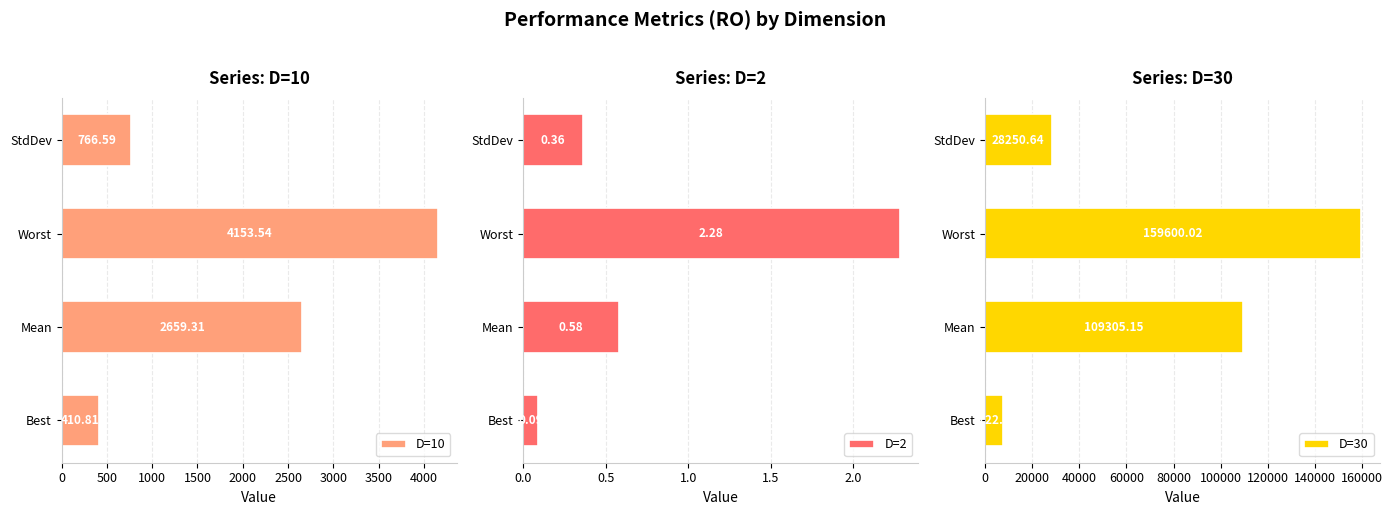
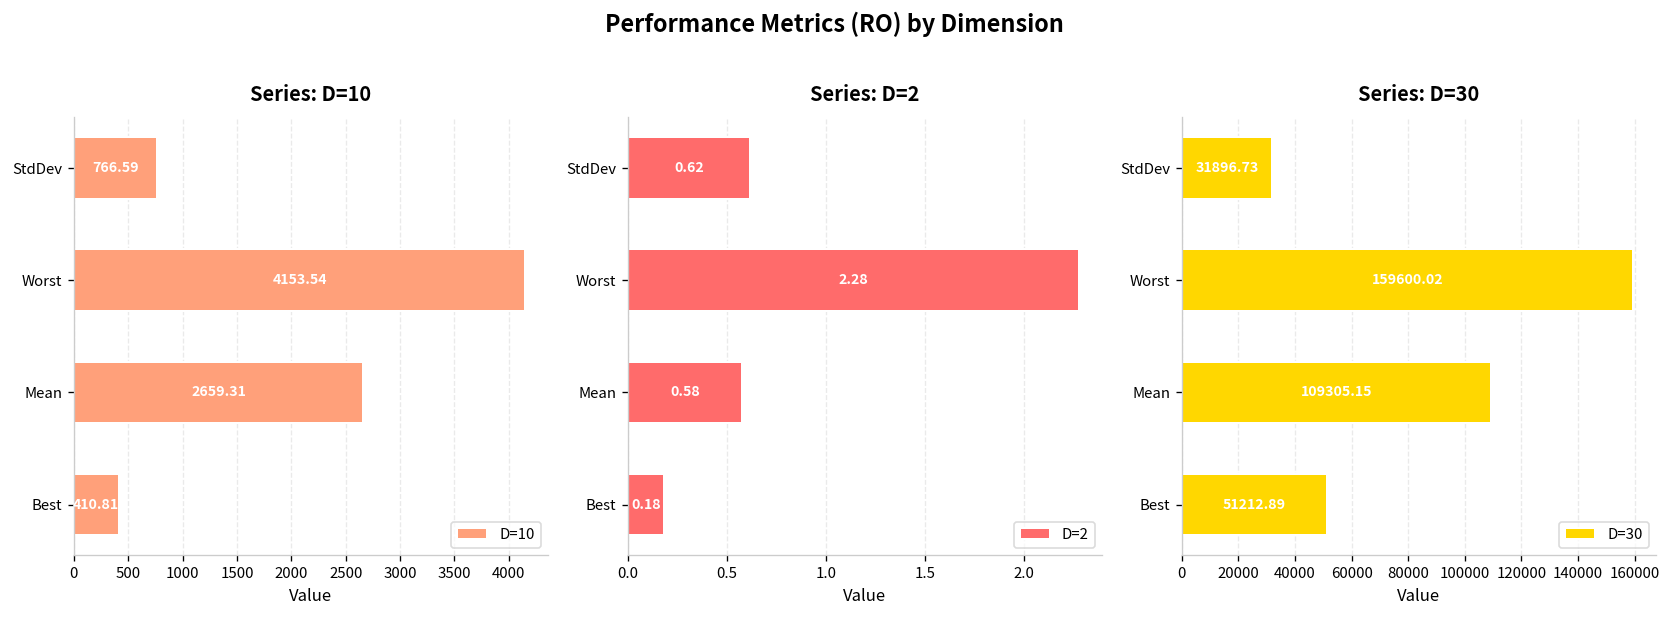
  {
    "Series: D=10": {
      "StdDev": 766.59,
      "Worst": 4153.54,
      "Mean": 2659.31,
      "Best": 410.81
    },
    "Series: D=2": {
-     "StdDev": 0.36,
+     "StdDev": 0.62,
      "Worst": 2.28,
      "Mean": 0.58,
-     "Best": 0.09
+     "Best": 0.18
    },
    "Series: D=30": {
-     "StdDev": 28250.64,
+     "StdDev": 31896.73,
      "Worst": 159600.02,
      "Mean": 109305.15,
-     "Best": 8000
+     "Best": 51000
    }
  }
